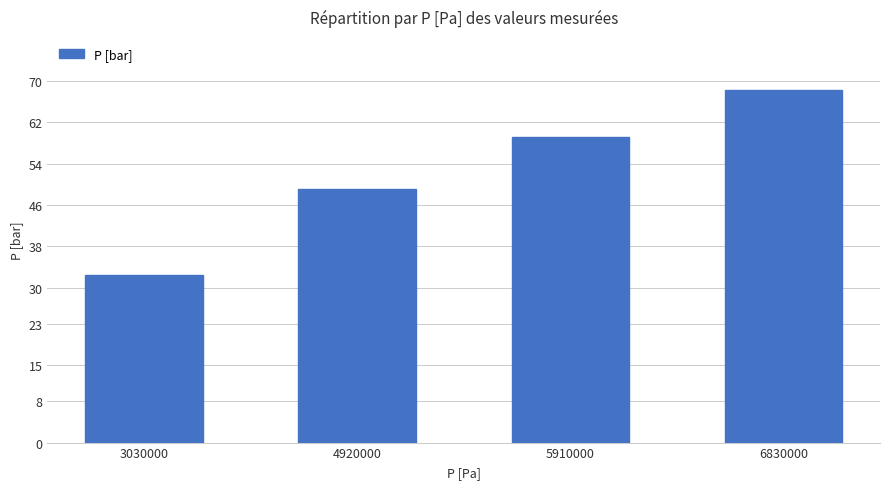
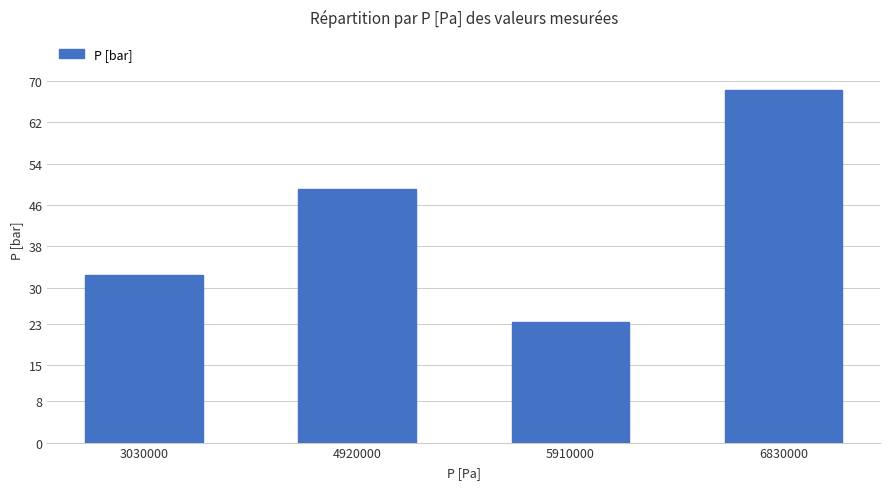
  {
    "3030000": 32,
    "4920000": 49,
-   "5910000": 59,
+   "5910000": 23,
    "6830000": 68
  }
